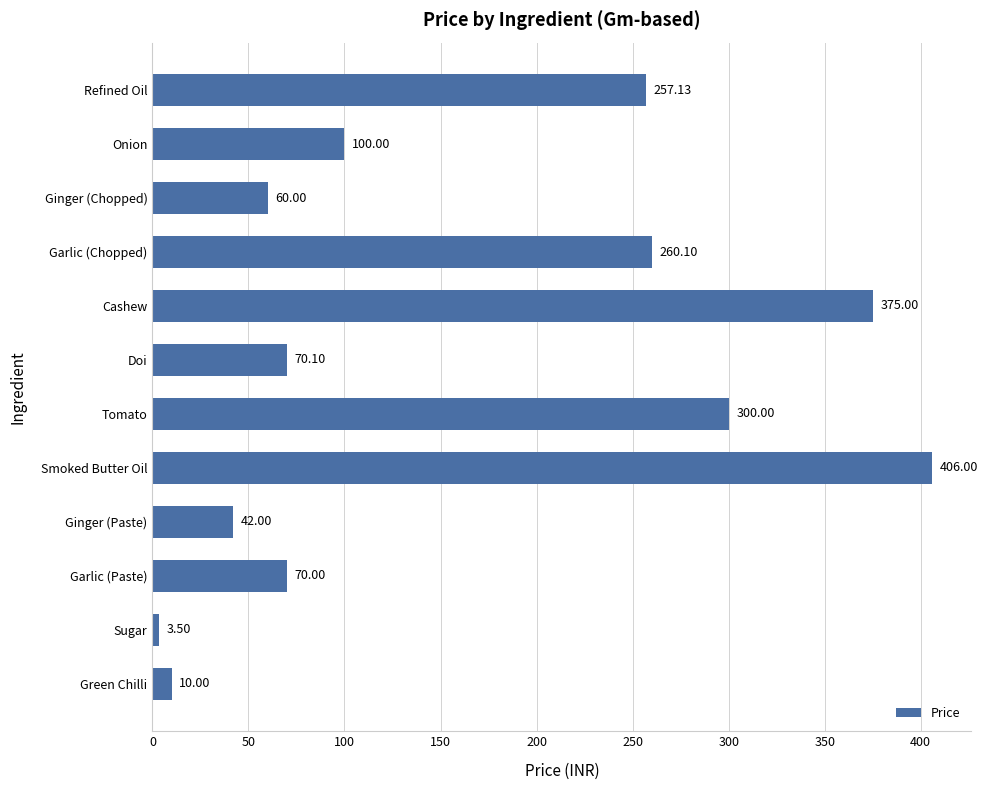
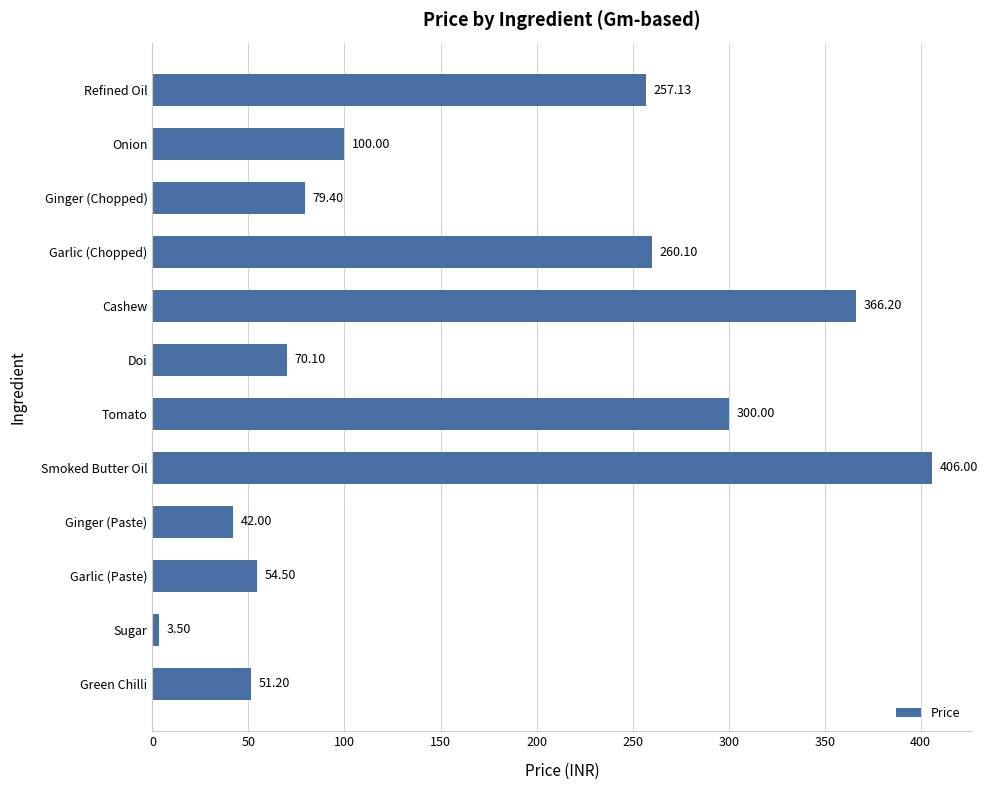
  {
    "Refined Oil": 257.13,
    "Onion": 100.00,
-   "Ginger (Chopped)": 60.00,
+   "Ginger (Chopped)": 79.40,
    "Garlic (Chopped)": 260.10,
-   "Cashew": 375.00,
+   "Cashew": 366.20,
    "Doi": 70.10,
    "Tomato": 300.00,
    "Smoked Butter Oil": 406.00,
    "Ginger (Paste)": 42.00,
-   "Garlic (Paste)": 70.00,
+   "Garlic (Paste)": 54.50,
    "Sugar": 3.50,
-   "Green Chilli": 10.00
+   "Green Chilli": 51.20
  }
